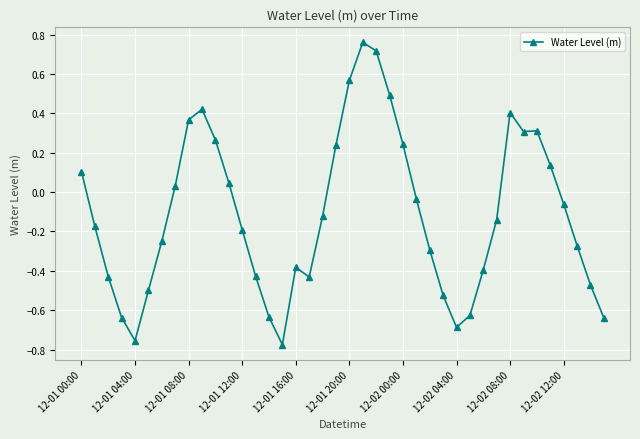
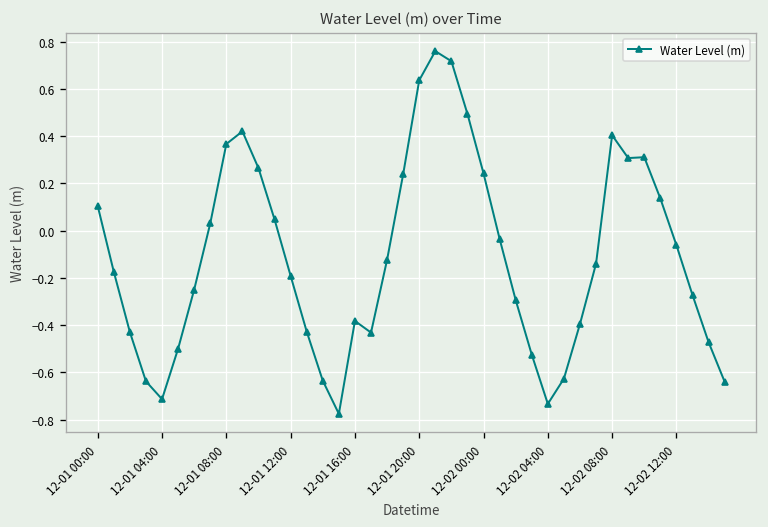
  {
    "12-01 00:00": 0.10,
-   "12-01 04:00": -0.75,
+   "12-01 04:00": -0.71,
    "12-01 08:00": 0.37,
    "12-01 12:00": -0.19,
    "12-01 16:00": -0.38,
-   "12-01 20:00": 0.57,
+   "12-01 20:00": 0.64,
    "12-02 00:00": 0.24,
-   "12-02 04:00": -0.69,
+   "12-02 04:00": -0.73,
    "12-02 08:00": 0.40,
    "12-02 12:00": -0.06
  }
